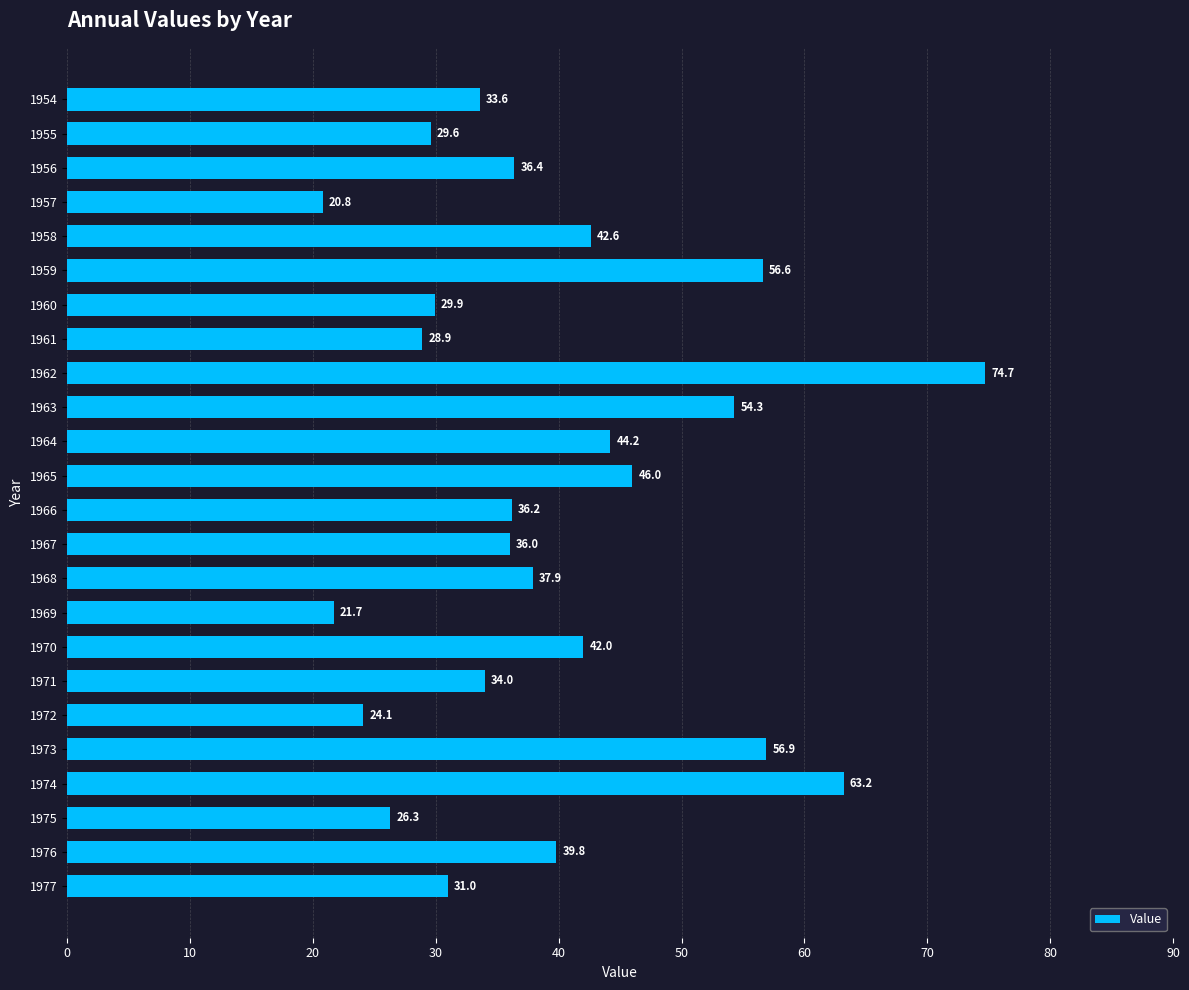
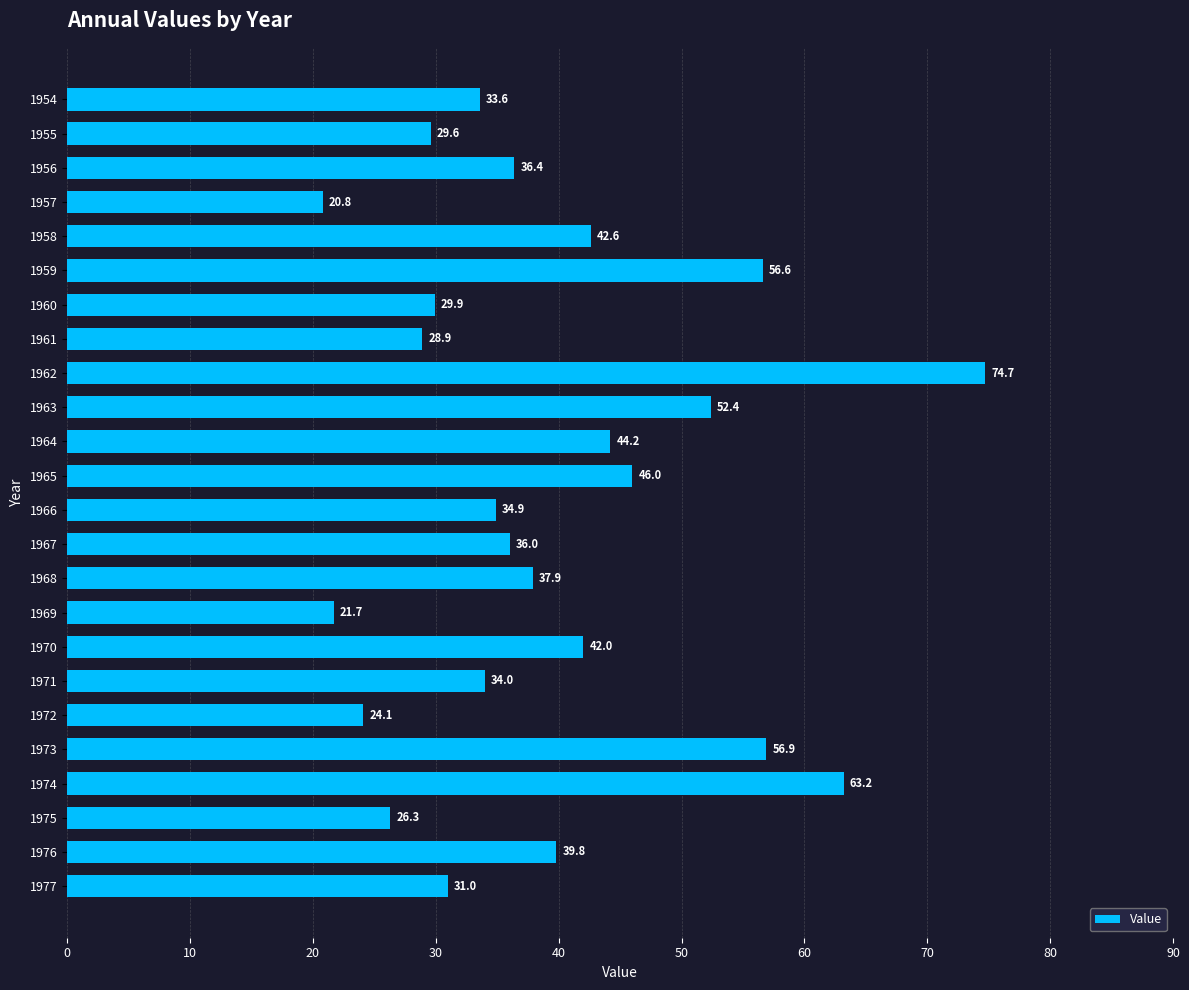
  {
    "1954": 33.6,
    "1955": 29.6,
    "1956": 36.4,
    "1957": 20.8,
    "1958": 42.6,
    "1959": 56.6,
    "1960": 29.9,
    "1961": 28.9,
    "1962": 74.7,
-   "1963": 54.3,
+   "1963": 52.4,
    "1964": 44.2,
    "1965": 46.0,
-   "1966": 36.2,
+   "1966": 34.9,
    "1967": 36.0,
    "1968": 37.9,
    "1969": 21.7,
    "1970": 42.0,
    "1971": 34.0,
    "1972": 24.1,
    "1973": 56.9,
    "1974": 63.2,
    "1975": 26.3,
    "1976": 39.8,
    "1977": 31.0
  }
